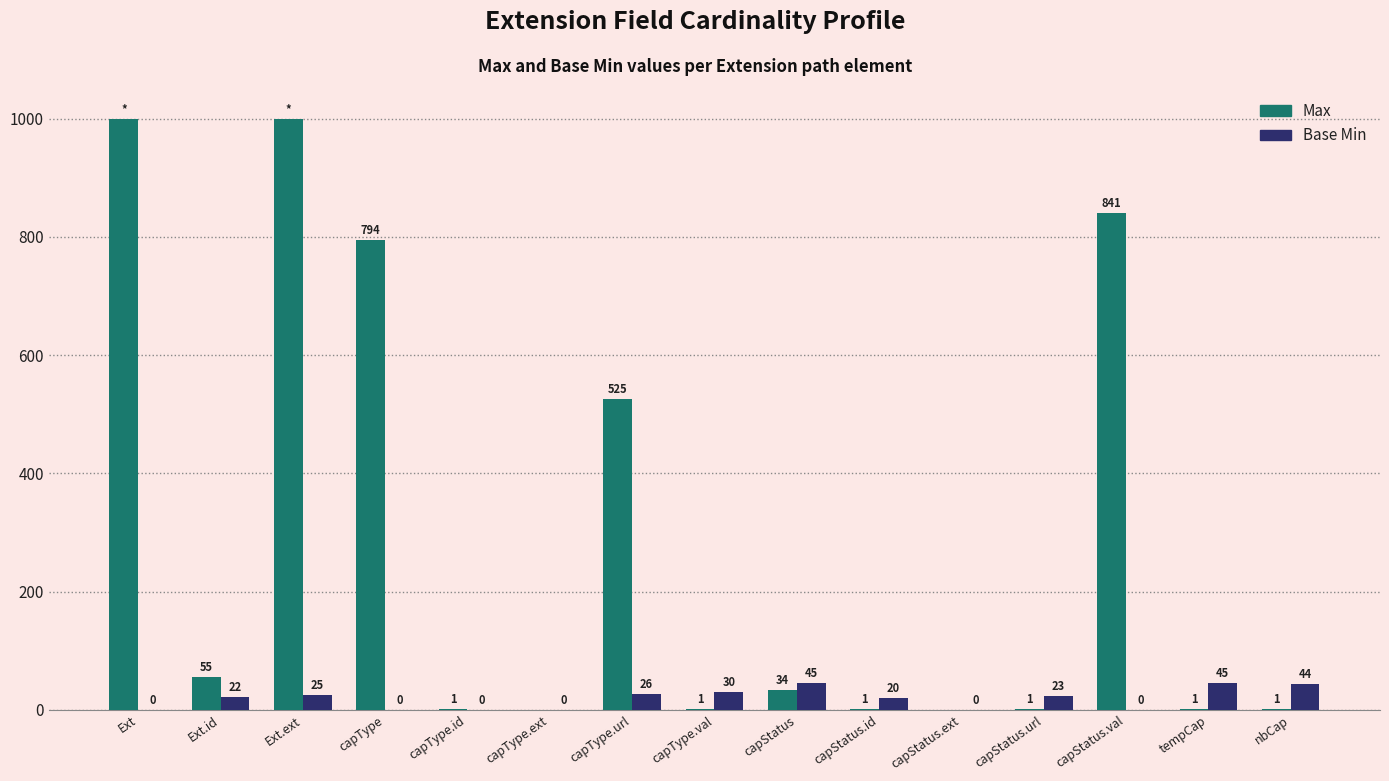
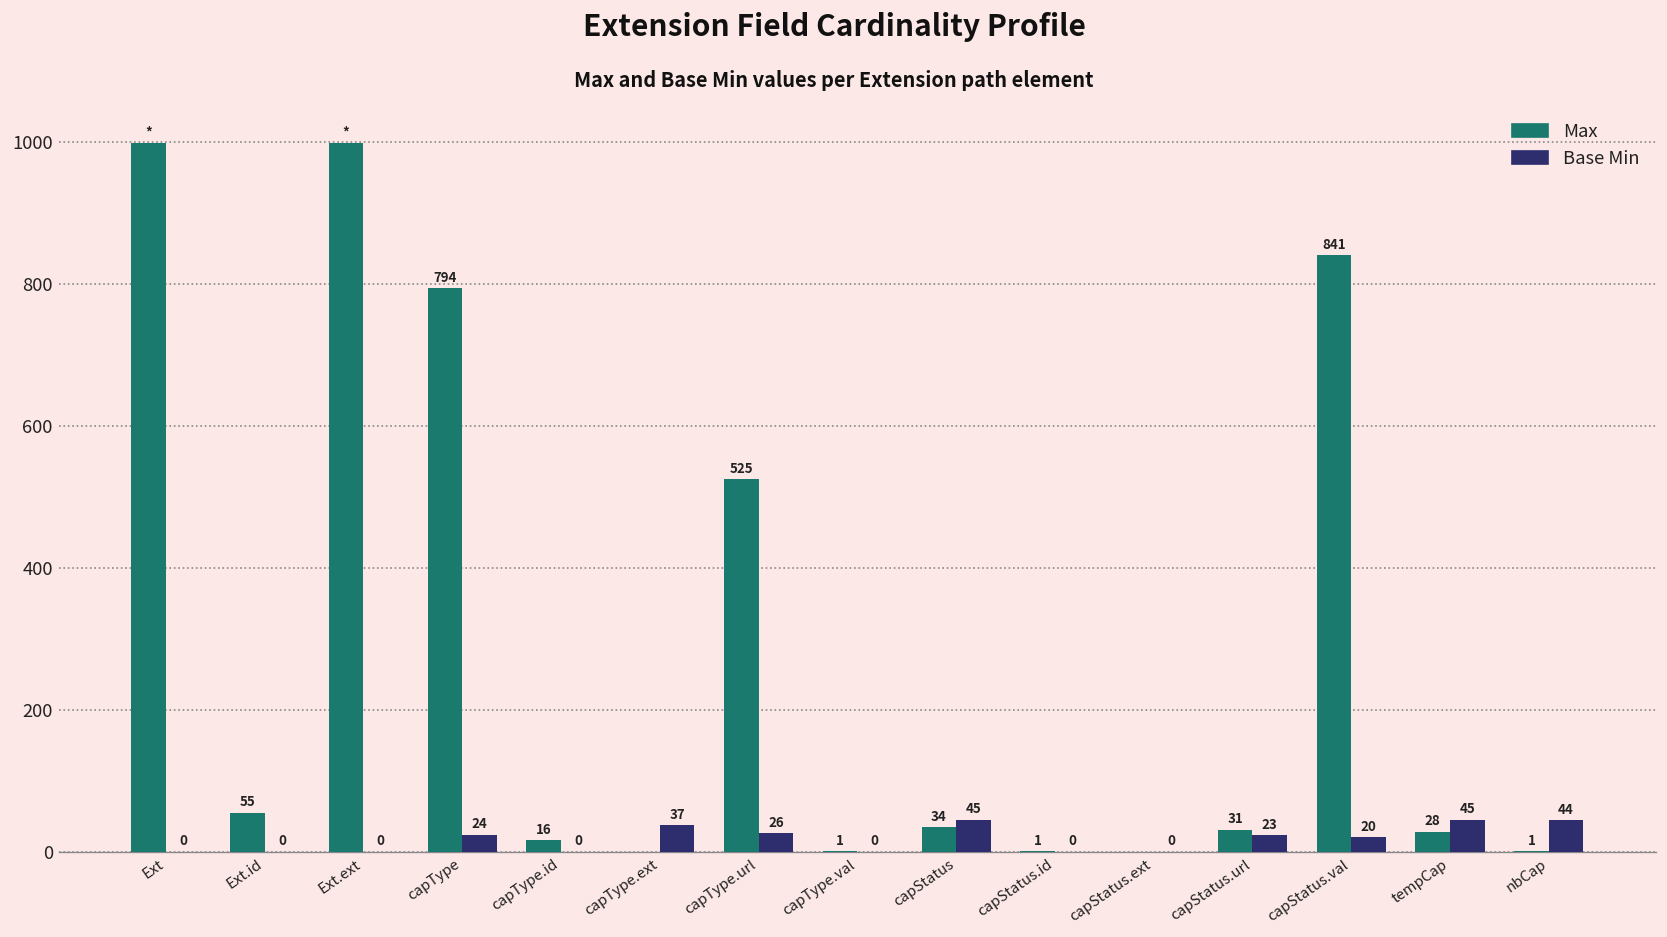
  {
    "Max": {
      "Ext.id": 55,
      "capType": 794,
-     "capType.id": 1,
+     "capType.id": 16,
      "capType.url": 525,
      "capType.val": 1,
      "capStatus": 34,
      "capStatus.id": 1,
-     "capStatus.url": 1,
+     "capStatus.url": 31,
      "capStatus.val": 841,
-     "tempCap": 1,
+     "tempCap": 28,
      "nbCap": 1
    },
    "Base Min": {
      "Ext": 0,
-     "Ext.id": 22,
-     "Ext.ext": 25,
-     "capType": 0,
+     "Ext.id": 0,
+     "Ext.ext": 0,
+     "capType": 24,
      "capType.id": 0,
-     "capType.ext": 0,
+     "capType.ext": 37,
      "capType.url": 26,
-     "capType.val": 30,
+     "capType.val": 0,
      "capStatus": 45,
-     "capStatus.id": 20,
+     "capStatus.id": 0,
      "capStatus.ext": 0,
      "capStatus.url": 23,
-     "capStatus.val": 0,
+     "capStatus.val": 20,
      "tempCap": 45,
      "nbCap": 44
    }
  }
